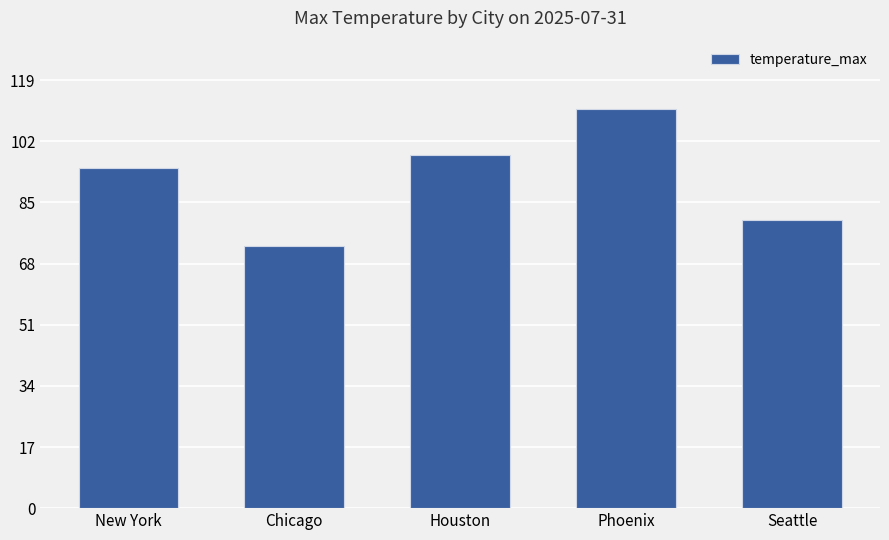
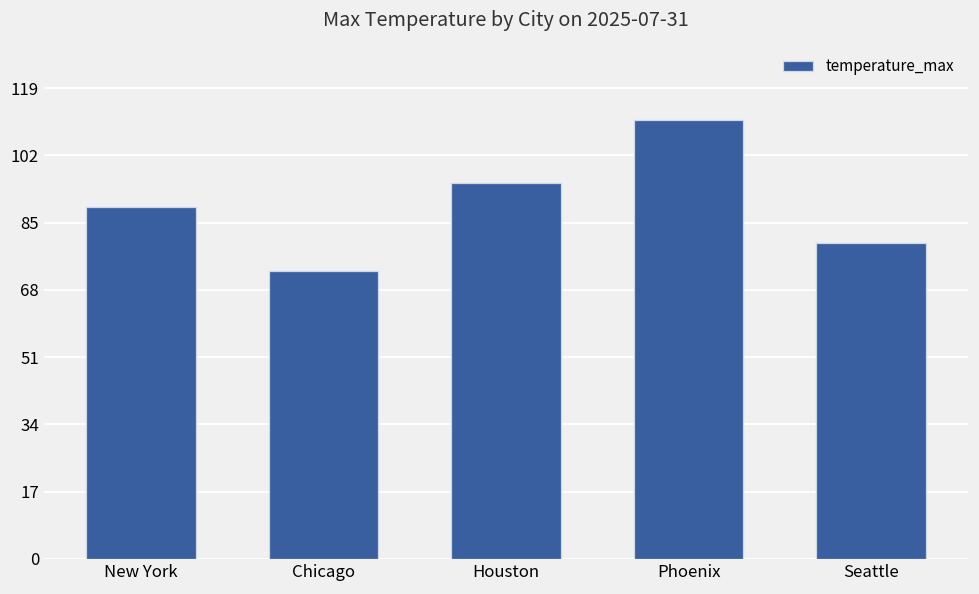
  {
-   "New York": 95,
+   "New York": 89,
    "Chicago": 73,
-   "Houston": 98,
+   "Houston": 95,
    "Phoenix": 111,
    "Seattle": 80
  }
